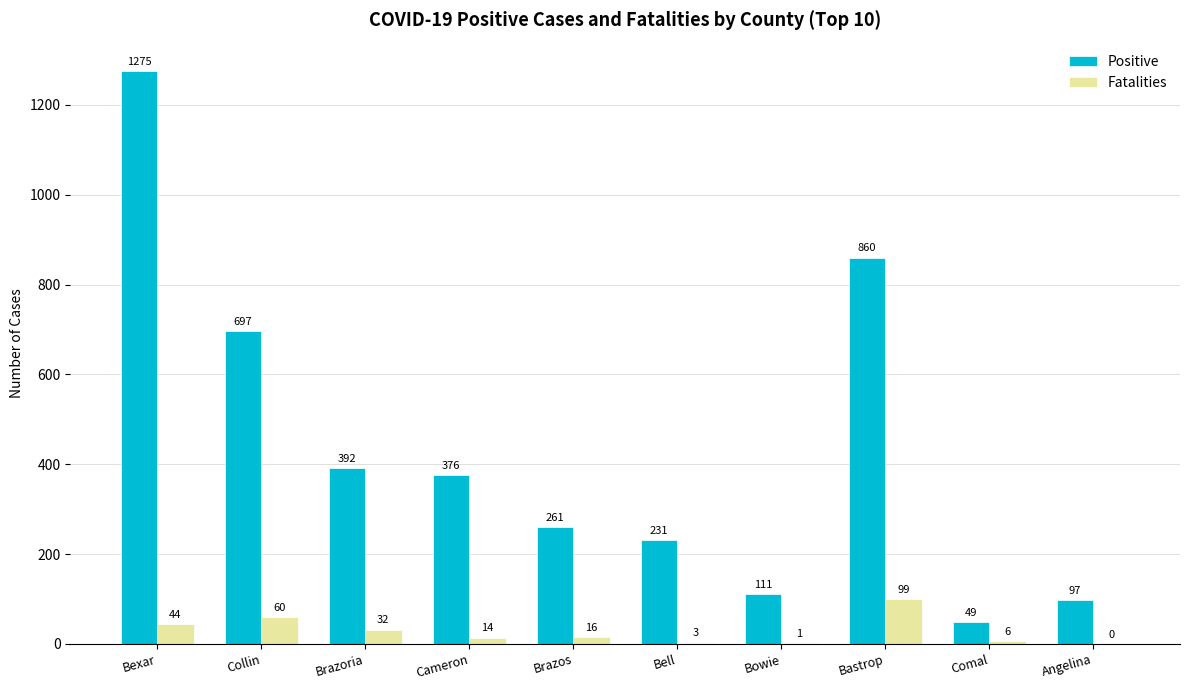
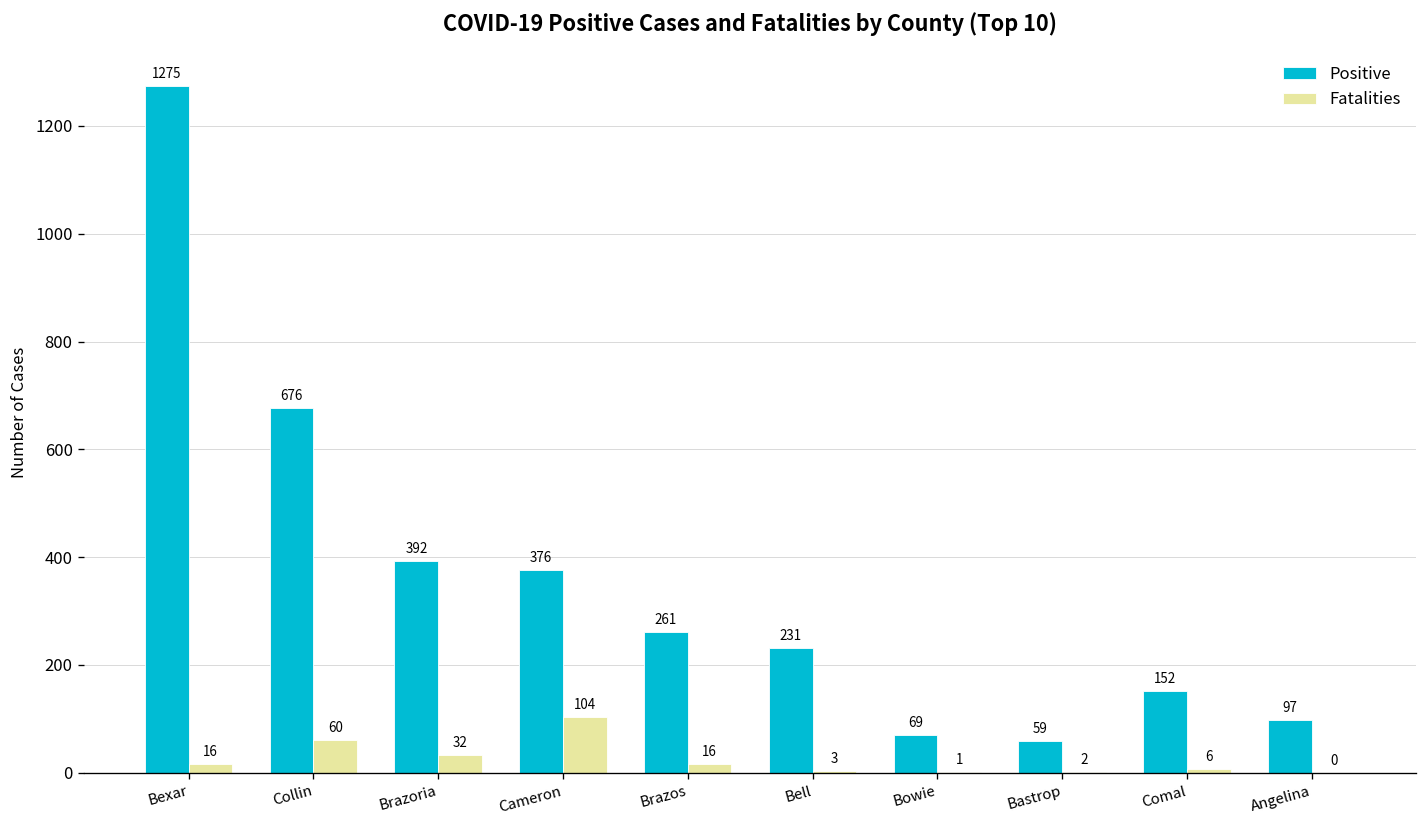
  {
    "Positive": {
      "Bexar": 1275,
-     "Collin": 697,
+     "Collin": 676,
      "Brazoria": 392,
      "Cameron": 376,
      "Brazos": 261,
      "Bell": 231,
-     "Bowie": 111,
-     "Bastrop": 860,
-     "Comal": 49,
+     "Bowie": 69,
+     "Bastrop": 59,
+     "Comal": 152,
      "Angelina": 97
    },
    "Fatalities": {
-     "Bexar": 44,
+     "Bexar": 16,
      "Collin": 60,
      "Brazoria": 32,
-     "Cameron": 14,
+     "Cameron": 104,
      "Brazos": 16,
      "Bell": 3,
      "Bowie": 1,
-     "Bastrop": 99,
+     "Bastrop": 2,
      "Comal": 6,
      "Angelina": 0
    }
  }
